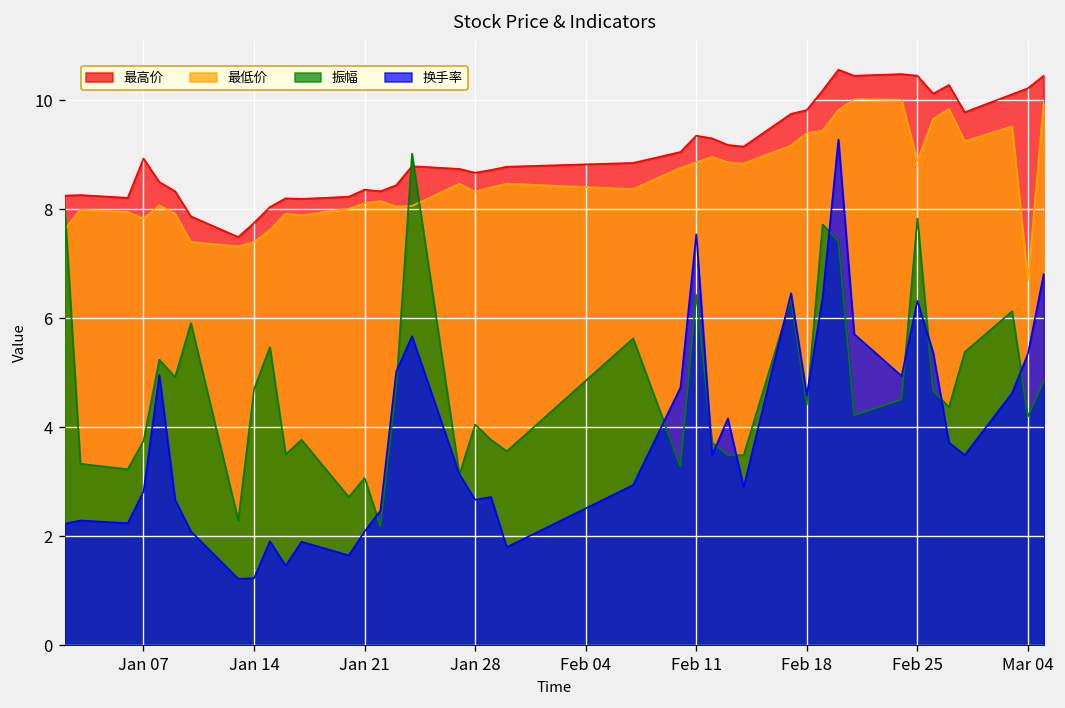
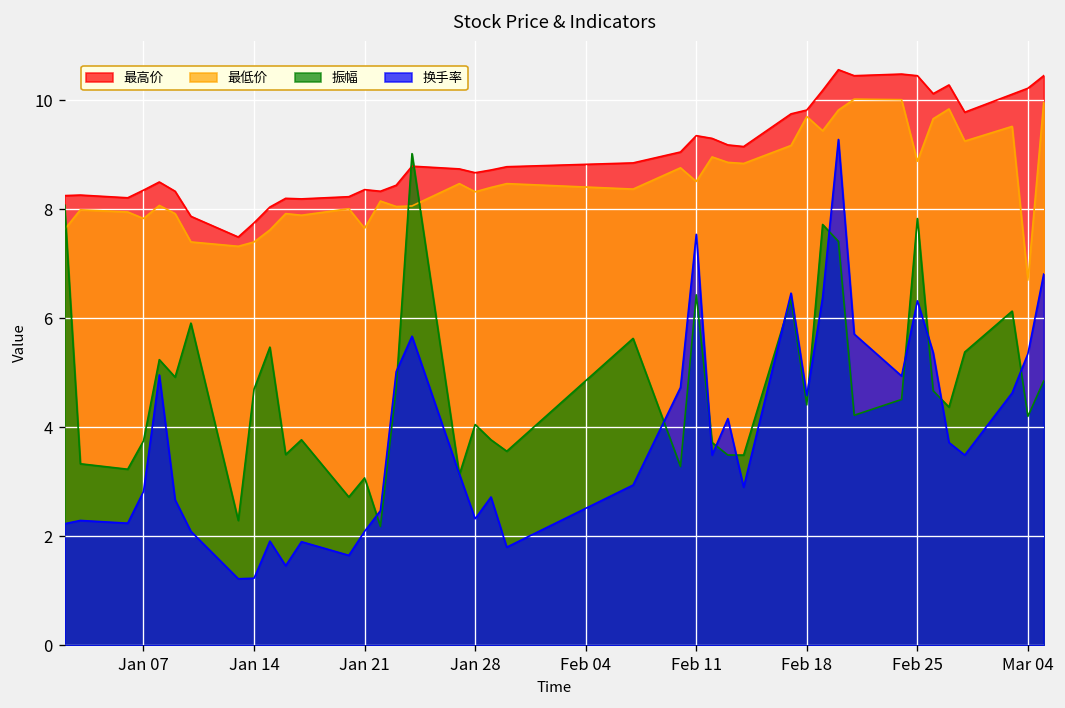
  {
    "最高价": {
-     "Jan 07": 8.9,
+     "Jan 07": 8.4,
      "Jan 14": 7.8,
      "Jan 21": 8.4,
      "Jan 28": 8.7,
      "Feb 11": 9.4,
      "Feb 18": 9.8,
      "Feb 25": 10.5,
      "Mar 04": 10.2
    },
    "最低价": {
      "Jan 07": 7.8,
      "Jan 14": 7.4,
-     "Jan 21": 8.1,
+     "Jan 21": 7.7,
      "Jan 28": 8.3,
-     "Feb 11": 8.9,
-     "Feb 18": 9.4,
+     "Feb 11": 8.5,
+     "Feb 18": 9.7,
      "Feb 25": 8.9,
      "Mar 04": 6.7
    },
    "振幅": {
      "Jan 07": 3.8,
      "Jan 14": 4.7,
      "Jan 21": 3.1,
      "Jan 28": 4.1,
      "Feb 11": 6.4,
      "Feb 18": 4.4,
      "Feb 25": 7.8,
      "Mar 04": 4.2
    },
    "换手率": {
      "Jan 07": 2.8,
      "Jan 14": 1.2,
      "Jan 21": 2.1,
-     "Jan 28": 2.7,
+     "Jan 28": 2.3,
      "Feb 11": 7.5,
      "Feb 18": 4.6,
      "Feb 25": 6.3,
      "Mar 04": 5.4
    }
  }
